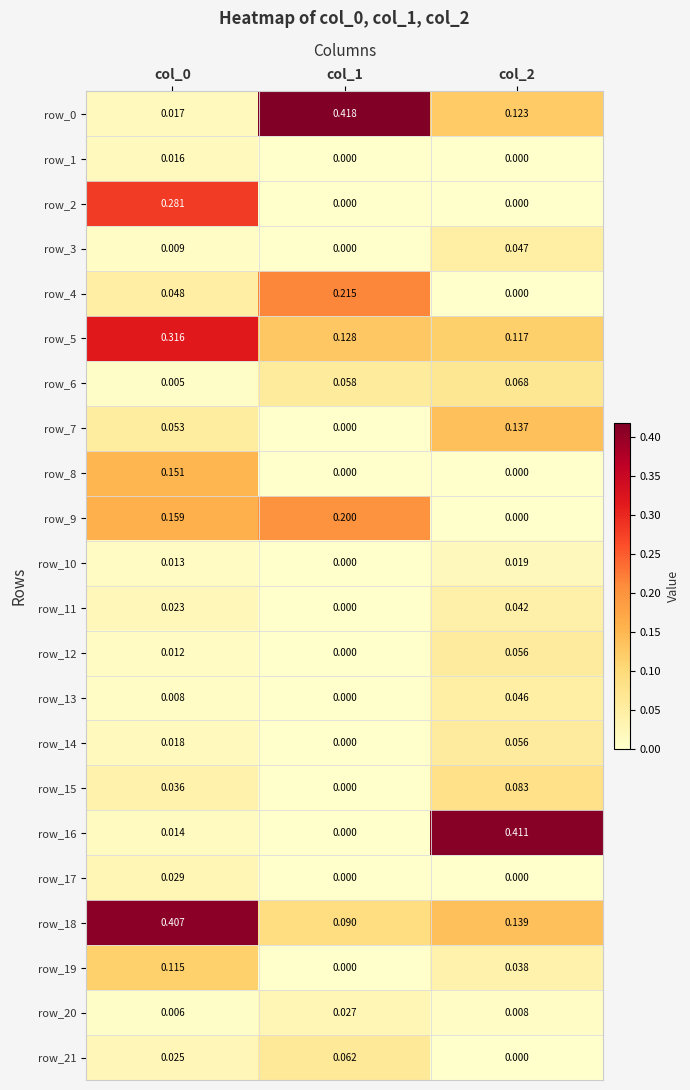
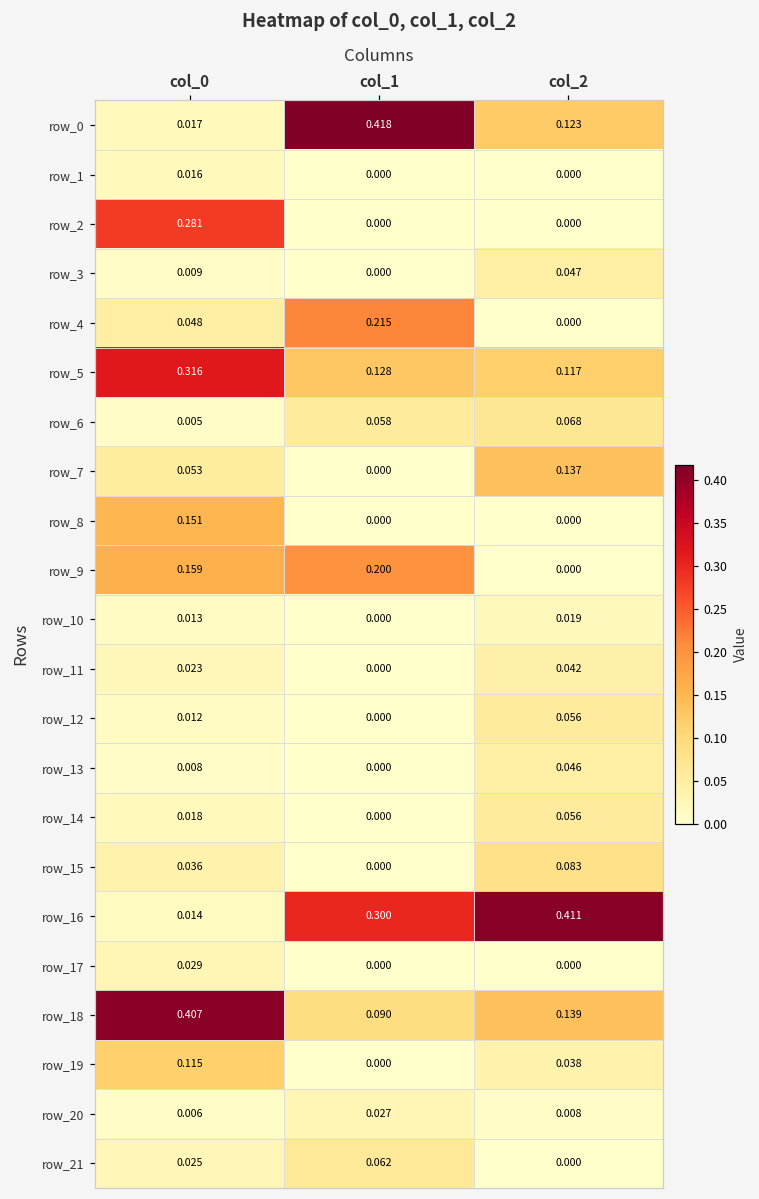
  {
    "row_0": {
      "col_0": 0.017,
      "col_1": 0.418,
      "col_2": 0.123
    },
    "row_1": {
      "col_0": 0.016,
      "col_1": 0.000,
      "col_2": 0.000
    },
    "row_2": {
      "col_0": 0.281,
      "col_1": 0.000,
      "col_2": 0.000
    },
    "row_3": {
      "col_0": 0.009,
      "col_1": 0.000,
      "col_2": 0.047
    },
    "row_4": {
      "col_0": 0.048,
      "col_1": 0.215,
      "col_2": 0.000
    },
    "row_5": {
      "col_0": 0.316,
      "col_1": 0.128,
      "col_2": 0.117
    },
    "row_6": {
      "col_0": 0.005,
      "col_1": 0.058,
      "col_2": 0.068
    },
    "row_7": {
      "col_0": 0.053,
      "col_1": 0.000,
      "col_2": 0.137
    },
    "row_8": {
      "col_0": 0.151,
      "col_1": 0.000,
      "col_2": 0.000
    },
    "row_9": {
      "col_0": 0.159,
      "col_1": 0.200,
      "col_2": 0.000
    },
    "row_10": {
      "col_0": 0.013,
      "col_1": 0.000,
      "col_2": 0.019
    },
    "row_11": {
      "col_0": 0.023,
      "col_1": 0.000,
      "col_2": 0.042
    },
    "row_12": {
      "col_0": 0.012,
      "col_1": 0.000,
      "col_2": 0.056
    },
    "row_13": {
      "col_0": 0.008,
      "col_1": 0.000,
      "col_2": 0.046
    },
    "row_14": {
      "col_0": 0.018,
      "col_1": 0.000,
      "col_2": 0.056
    },
    "row_15": {
      "col_0": 0.036,
      "col_1": 0.000,
      "col_2": 0.083
    },
    "row_16": {
      "col_0": 0.014,
-     "col_1": 0.000,
+     "col_1": 0.300,
      "col_2": 0.411
    },
    "row_17": {
      "col_0": 0.029,
      "col_1": 0.000,
      "col_2": 0.000
    },
    "row_18": {
      "col_0": 0.407,
      "col_1": 0.090,
      "col_2": 0.139
    },
    "row_19": {
      "col_0": 0.115,
      "col_1": 0.000,
      "col_2": 0.038
    },
    "row_20": {
      "col_0": 0.006,
      "col_1": 0.027,
      "col_2": 0.008
    },
    "row_21": {
      "col_0": 0.025,
      "col_1": 0.062,
      "col_2": 0.000
    }
  }
